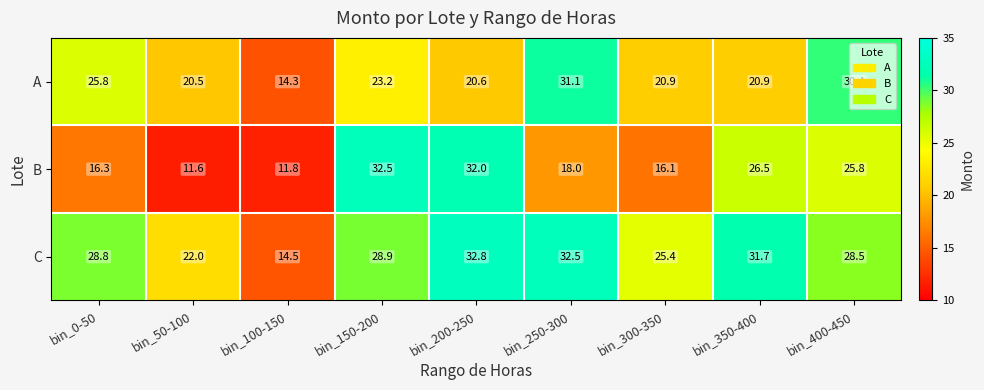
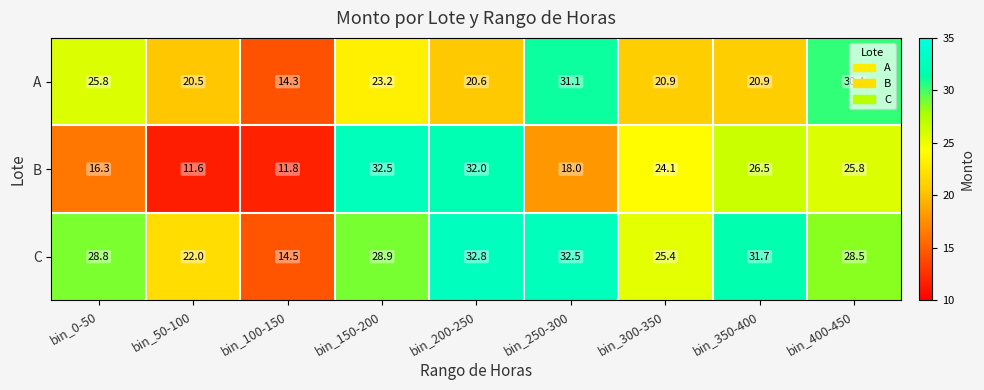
  {
    "B": {
-     "bin_300-350": 16.1
+     "bin_300-350": 24.1
    }
  }
